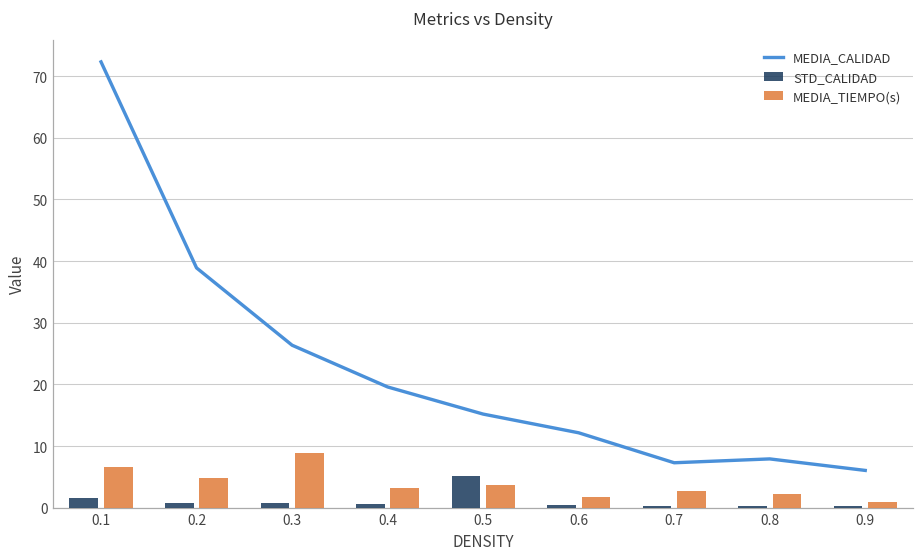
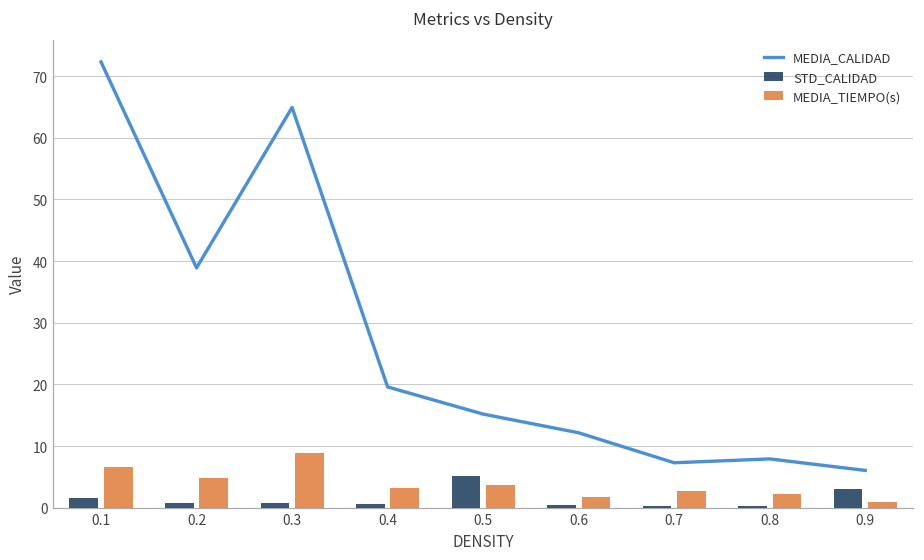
  {
    "STD_CALIDAD": {
      "0.1": 2,
      "0.2": 1,
      "0.3": 1,
      "0.4": 1,
      "0.5": 5,
      "0.6": 0,
-     "0.9": 0
+     "0.9": 3
    },
    "MEDIA_CALIDAD": {
      "0.1": 72,
      "0.2": 39,
-     "0.3": 26,
+     "0.3": 65,
      "0.4": 20,
      "0.5": 15,
      "0.6": 12,
      "0.7": 7,
      "0.8": 8,
      "0.9": 6
    },
    "MEDIA_TIEMPO(s)": {
      "0.1": 7,
      "0.2": 5,
      "0.3": 9,
      "0.4": 3,
      "0.5": 4,
      "0.6": 2,
      "0.7": 3,
      "0.8": 2,
      "0.9": 1
    }
  }
